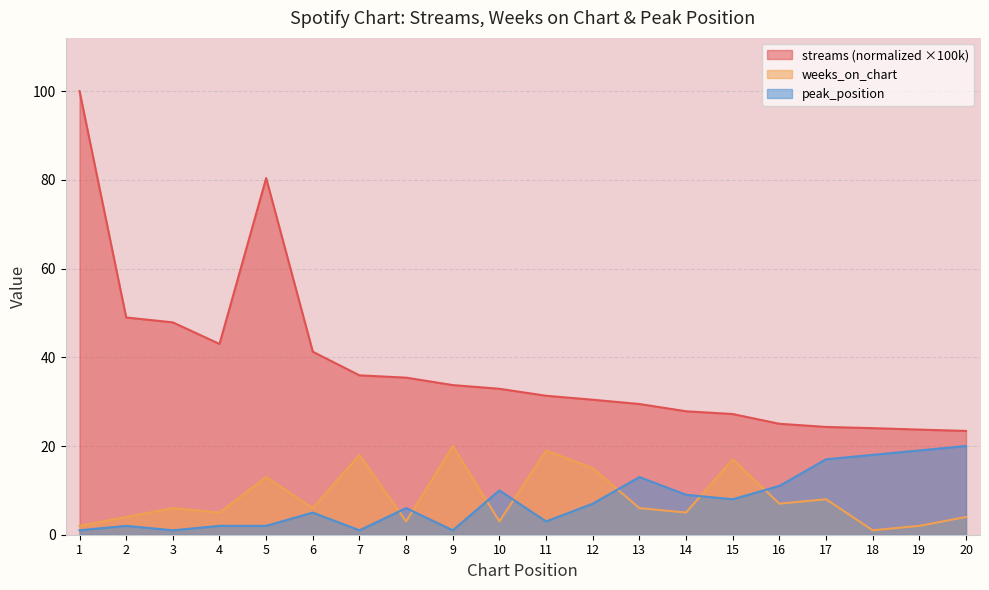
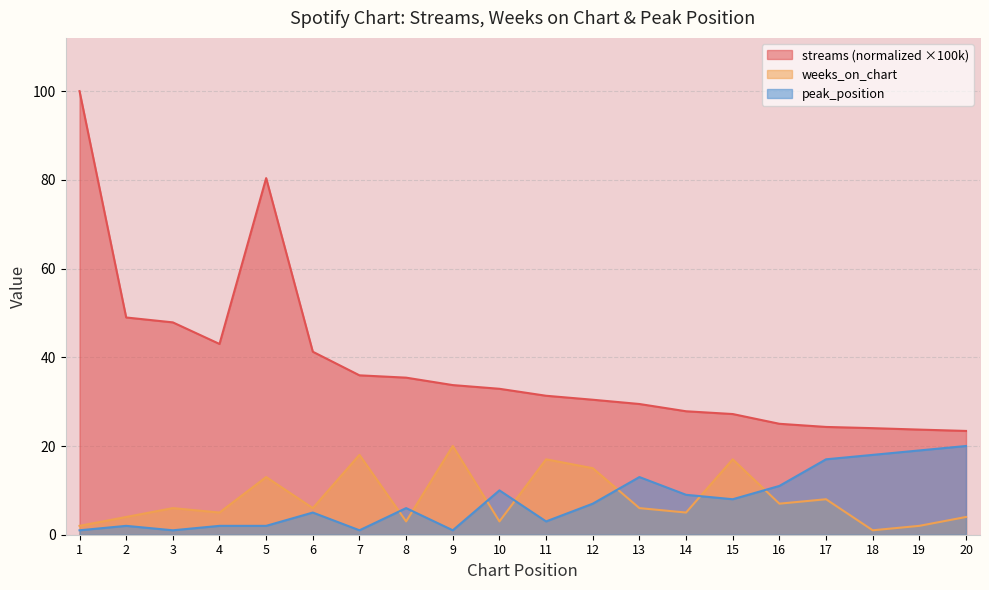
  {
    "streams (normalized ×100k)": {
      "1": 100,
      "2": 49,
      "3": 48,
      "4": 43,
      "5": 80,
      "6": 41,
      "7": 36,
      "8": 35,
      "9": 34,
      "10": 33,
      "11": 31,
      "12": 30,
      "13": 29,
      "14": 28,
      "15": 27,
      "16": 25,
      "17": 24,
      "18": 24,
      "19": 24,
      "20": 23
    },
    "weeks_on_chart": {
      "1": 2,
      "2": 4,
      "3": 6,
      "4": 5,
      "5": 13,
      "6": 6,
      "7": 18,
      "8": 3,
      "9": 20,
      "10": 3,
-     "11": 19,
+     "11": 17,
      "12": 15,
      "13": 6,
      "14": 5,
      "15": 17,
      "16": 7,
      "17": 8,
      "18": 1,
      "19": 2,
      "20": 4
    },
    "peak_position": {
      "1": 1,
      "2": 2,
      "3": 1,
      "4": 2,
      "5": 2,
      "6": 5,
      "7": 1,
      "8": 6,
      "9": 1,
      "10": 10,
      "11": 3,
      "12": 7,
      "13": 13,
      "14": 9,
      "15": 8,
      "16": 11,
      "17": 17,
      "18": 18,
      "19": 19,
      "20": 20
    }
  }
